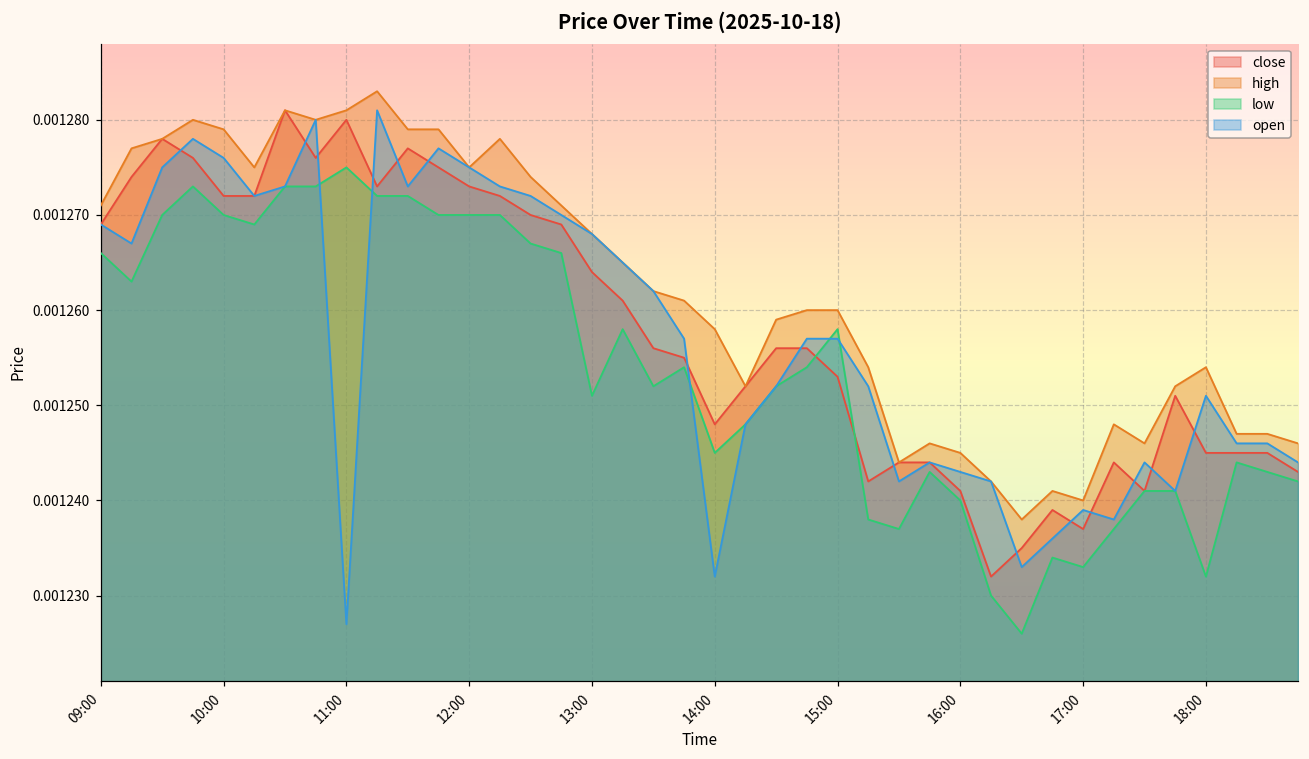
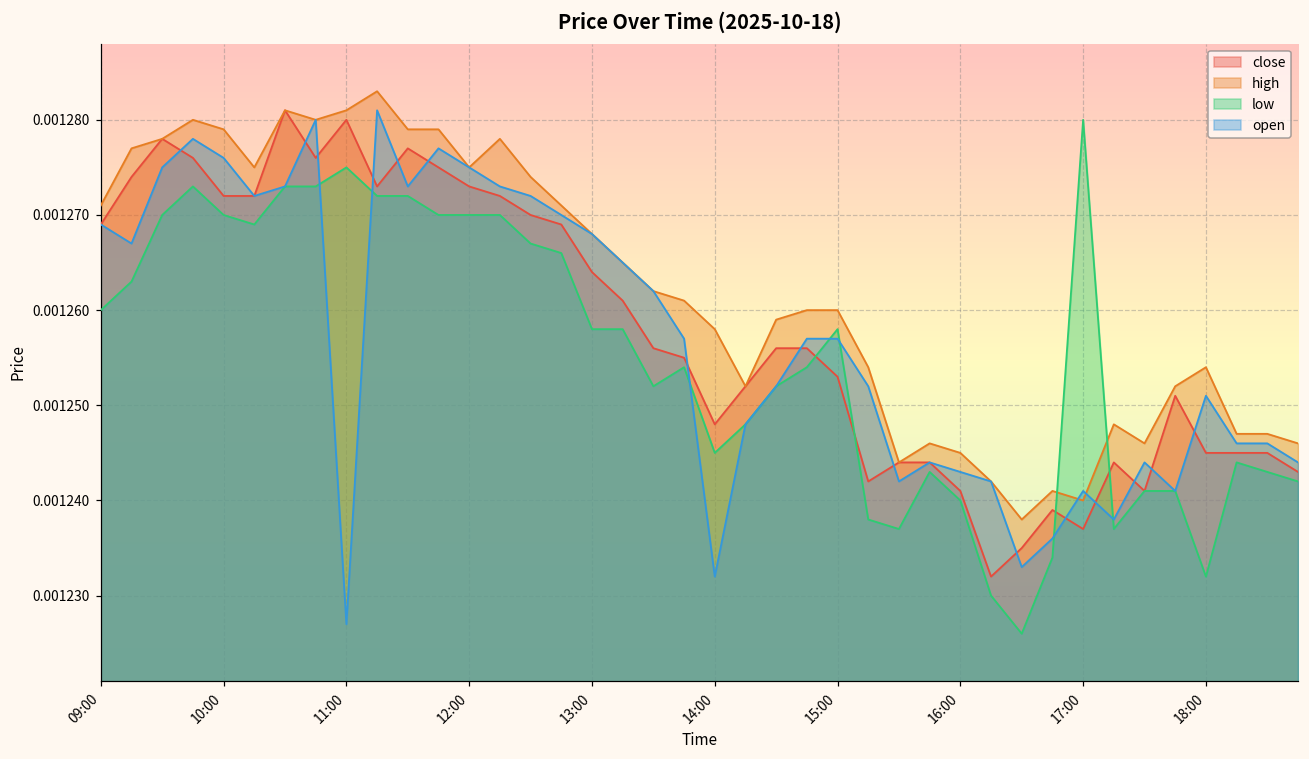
  {
    "low": {
-     "09:00": 0.001266,
+     "09:00": 0.001260,
      "10:00": 0.001270,
      "11:00": 0.001275,
      "12:00": 0.001270,
-     "13:00": 0.001251,
+     "13:00": 0.001258,
      "14:00": 0.001245,
      "15:00": 0.001258,
      "16:00": 0.001240,
-     "17:00": 0.001233,
+     "17:00": 0.001280,
      "18:00": 0.001232
    },
    "open": {
      "10:00": 0.001276,
      "11:00": 0.001227,
      "14:00": 0.001232,
      "15:00": 0.001257,
      "16:00": 0.001243,
-     "17:00": 0.001239,
+     "17:00": 0.001241,
      "18:00": 0.001251
    }
  }
